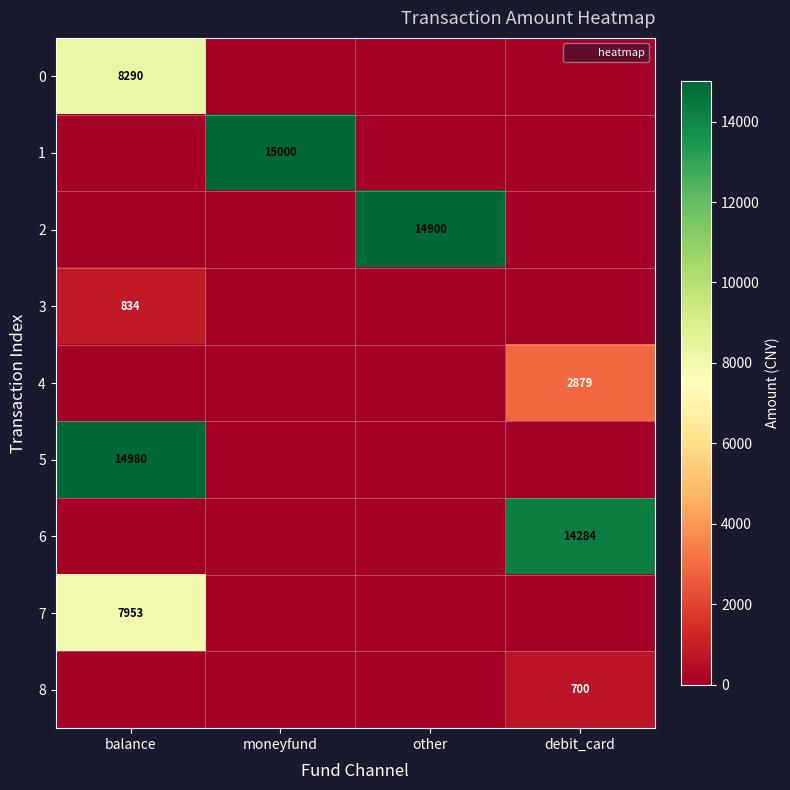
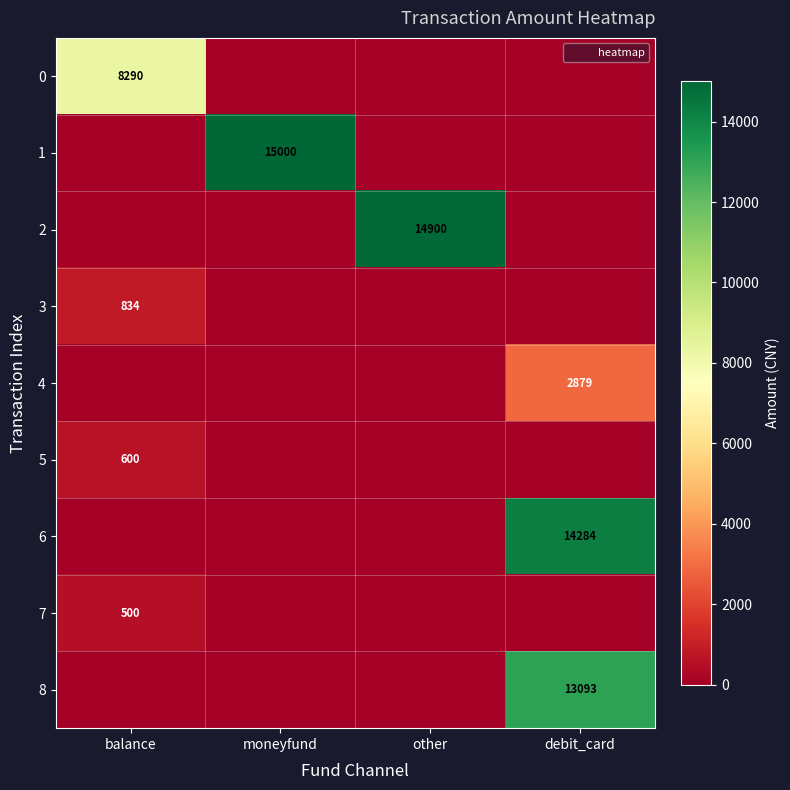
  {
    "0": {
      "balance": 8290
    },
    "1": {
      "moneyfund": 15000
    },
    "2": {
      "other": 14900
    },
    "3": {
      "balance": 834
    },
    "4": {
      "debit_card": 2879
    },
    "5": {
-     "balance": 14980
+     "balance": 600
    },
    "6": {
      "debit_card": 14284
    },
    "7": {
-     "balance": 7953
+     "balance": 500
    },
    "8": {
-     "debit_card": 700
+     "debit_card": 13093
    }
  }
